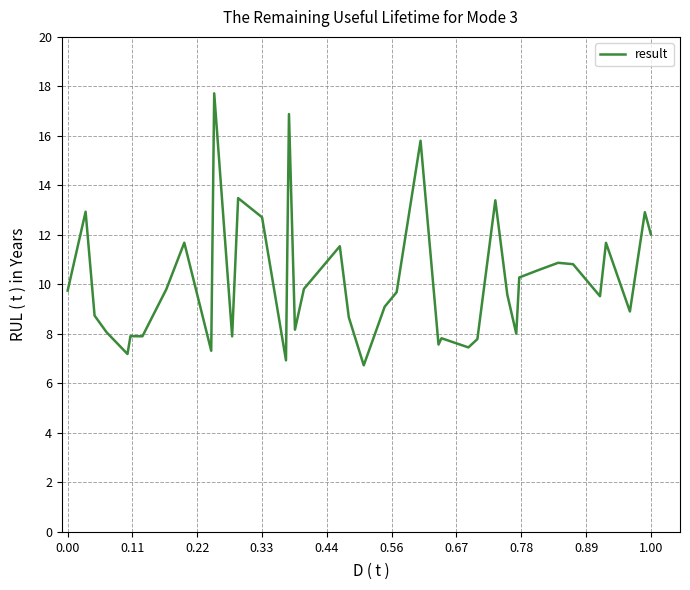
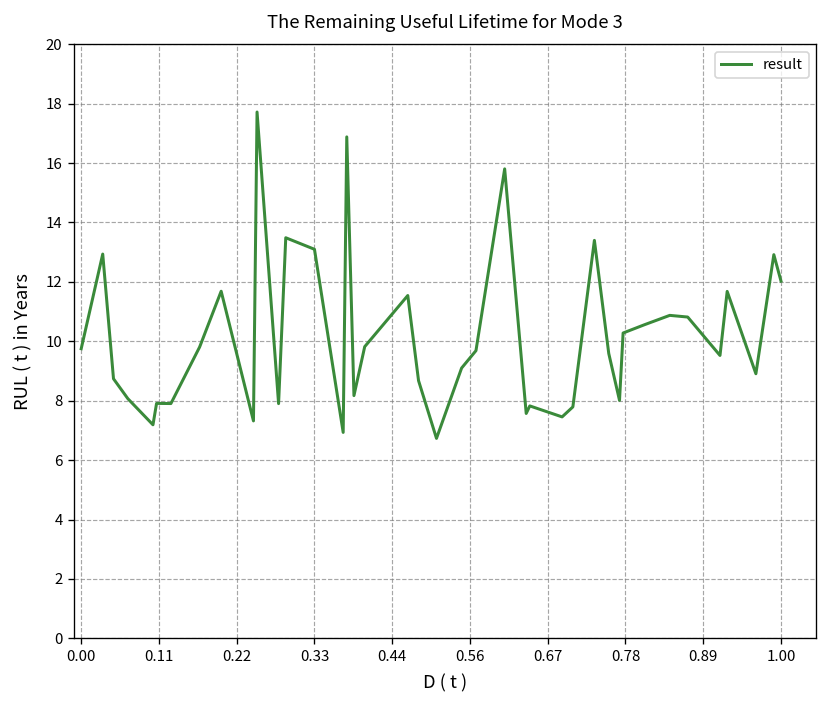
  {
    "0.00": 9.7,
-   "0.33": 12.7,
+   "0.33": 13.1,
    "1.00": 12.0
  }
